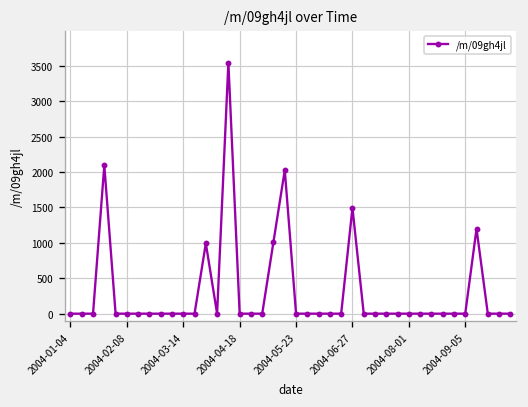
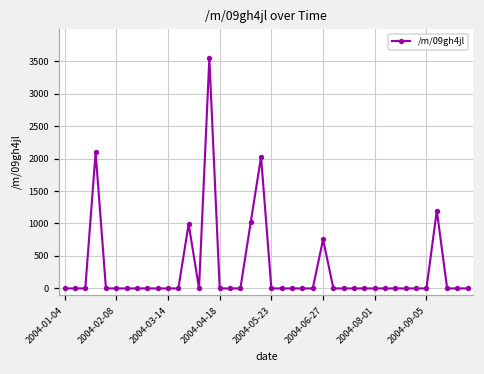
  {
    "2004-01-04": 0,
    "2004-02-08": 0,
    "2004-03-14": 0,
    "2004-04-18": 0,
    "2004-05-23": 0,
-   "2004-06-27": 1500,
+   "2004-06-27": 800,
    "2004-08-01": 0,
    "2004-09-05": 0
  }
